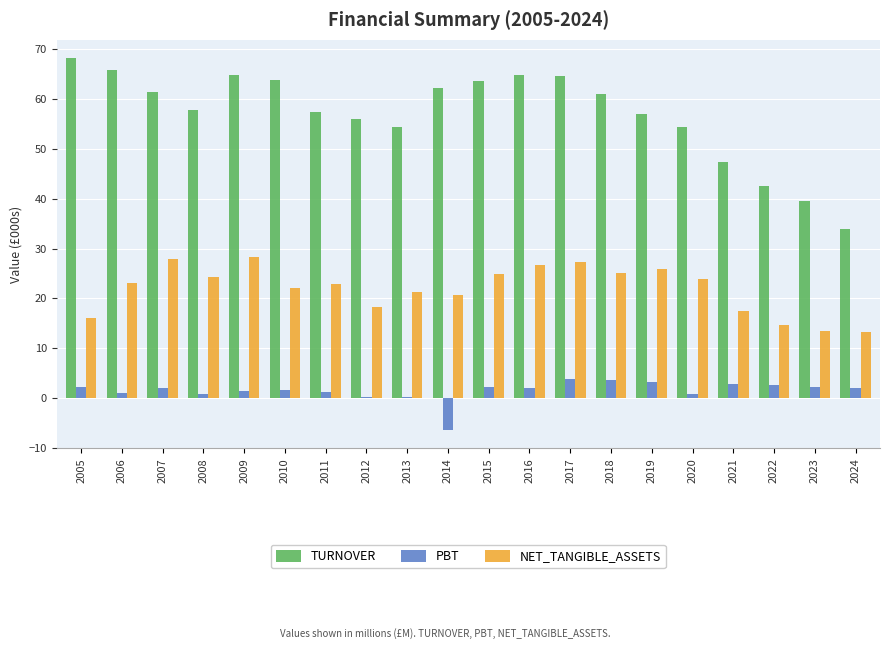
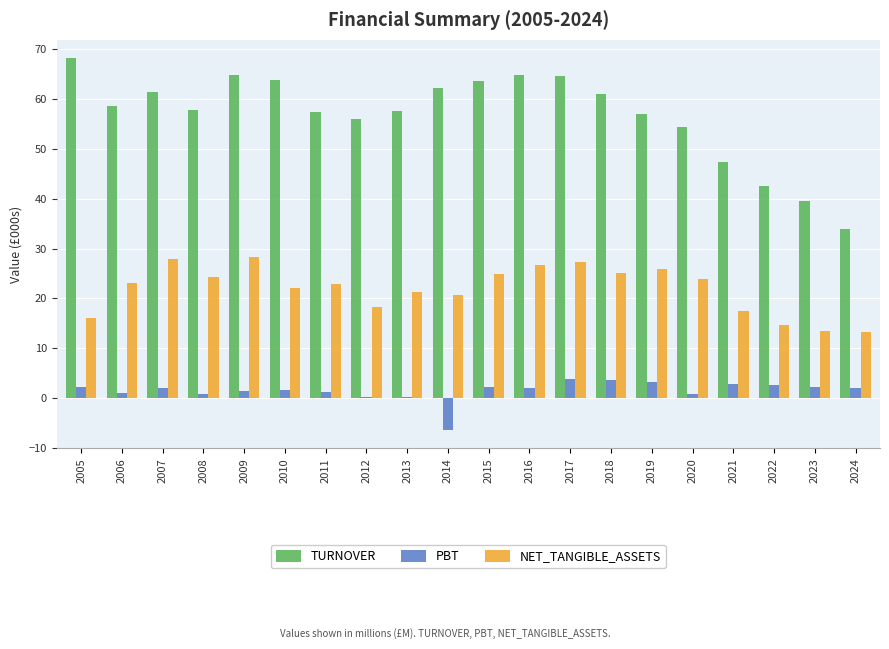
  {
    "TURNOVER": {
      "2005": 68,
-     "2006": 66,
+     "2006": 59,
      "2007": 61,
      "2008": 58,
      "2009": 65,
      "2010": 64,
      "2011": 57,
      "2012": 56,
-     "2013": 54,
+     "2013": 58,
      "2014": 62,
      "2015": 64,
      "2016": 65,
      "2017": 65,
      "2018": 61,
      "2019": 57,
      "2020": 54,
      "2021": 47,
      "2022": 43,
      "2023": 39,
      "2024": 34
    },
    "PBT": {
      "2005": 2,
      "2006": 1,
      "2007": 2,
      "2008": 1,
      "2009": 1,
      "2010": 2,
      "2011": 1,
      "2014": -6,
      "2015": 2,
      "2016": 2,
      "2017": 4,
      "2018": 4,
      "2019": 3,
      "2020": 1,
      "2021": 3,
      "2022": 3,
      "2023": 2,
      "2024": 2
    },
    "NET_TANGIBLE_ASSETS": {
      "2005": 16,
      "2006": 23,
      "2007": 28,
      "2008": 24,
      "2009": 28,
      "2010": 22,
      "2011": 23,
      "2012": 18,
      "2013": 21,
      "2014": 21,
      "2015": 25,
      "2016": 27,
      "2017": 27,
      "2018": 25,
      "2019": 26,
      "2020": 24,
      "2021": 18,
      "2022": 15,
      "2023": 14,
      "2024": 13
    }
  }
